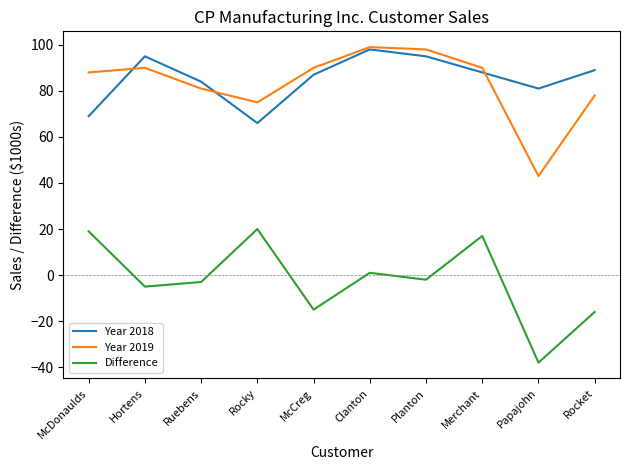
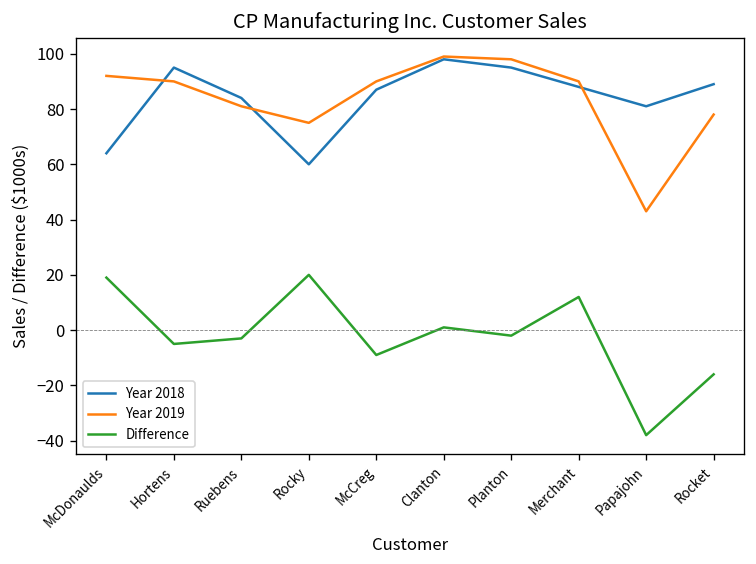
  {
    "Year 2018": {
-     "McDonaulds": 69,
+     "McDonaulds": 64,
      "Hortens": 95,
      "Ruebens": 84,
-     "Rocky": 66,
+     "Rocky": 60,
      "McCreg": 87,
      "Planton": 95,
      "Merchant": 88,
      "Papajohn": 81,
      "Rocket": 89
    },
    "Year 2019": {
-     "McDonaulds": 88,
+     "McDonaulds": 92,
      "Hortens": 90,
      "Ruebens": 81,
      "Rocky": 75,
      "McCreg": 90,
      "Planton": 98,
      "Merchant": 90,
      "Papajohn": 43,
      "Rocket": 78
    },
    "Difference": {
      "McDonaulds": 19,
      "Hortens": -5,
      "Ruebens": -3,
      "Rocky": 20,
-     "McCreg": -15,
+     "McCreg": -9,
      "Clanton": 1,
      "Planton": -2,
-     "Merchant": 17,
+     "Merchant": 12,
      "Papajohn": -38,
      "Rocket": -16
    }
  }
